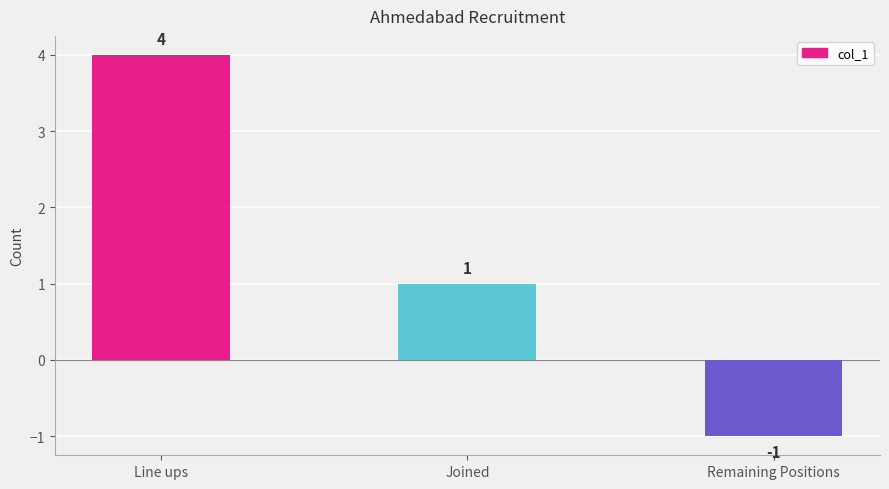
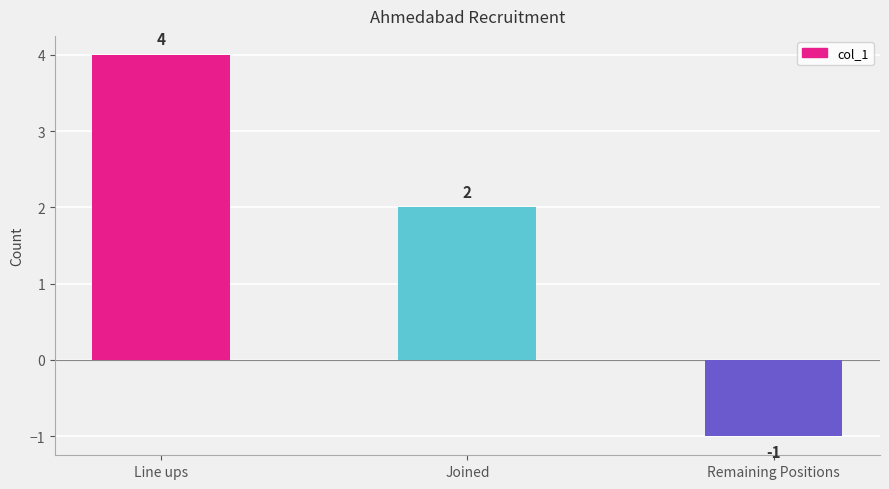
  {
    "Line ups": 4,
-   "Joined": 1,
+   "Joined": 2,
    "Remaining Positions": -1
  }
